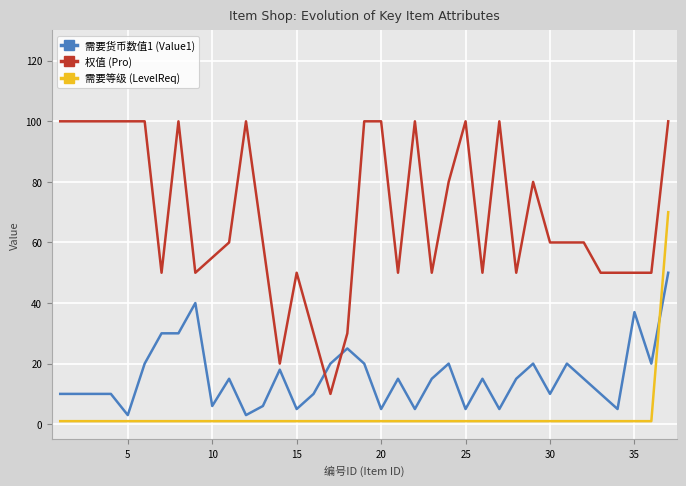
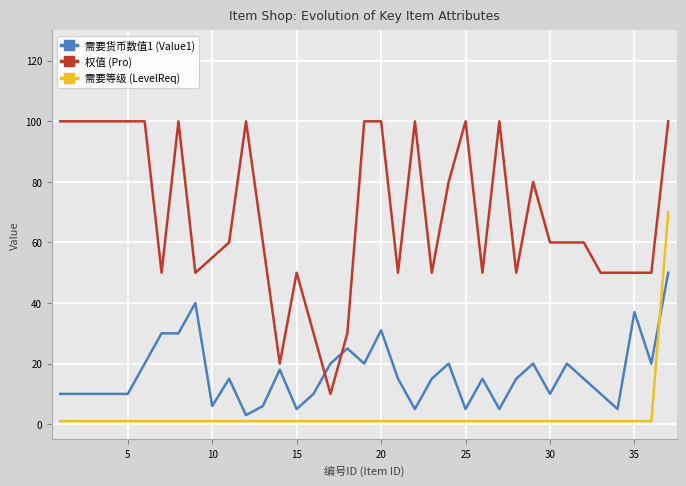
  {
    "需要货币数值1 (Value1)": {
-     "5": 3,
+     "5": 10,
      "10": 6,
      "15": 5,
-     "20": 5,
+     "20": 31,
      "25": 5,
      "30": 10,
      "35": 37
    },
    "权值 (Pro)": {
      "5": 100,
      "10": 55,
      "15": 50,
      "20": 100,
      "25": 100,
      "30": 60,
      "35": 50
    },
    "需要等级 (LevelReq)": {
      "5": 1,
      "10": 1,
      "15": 1,
      "20": 1,
      "25": 1,
      "30": 1,
      "35": 1
    }
  }
